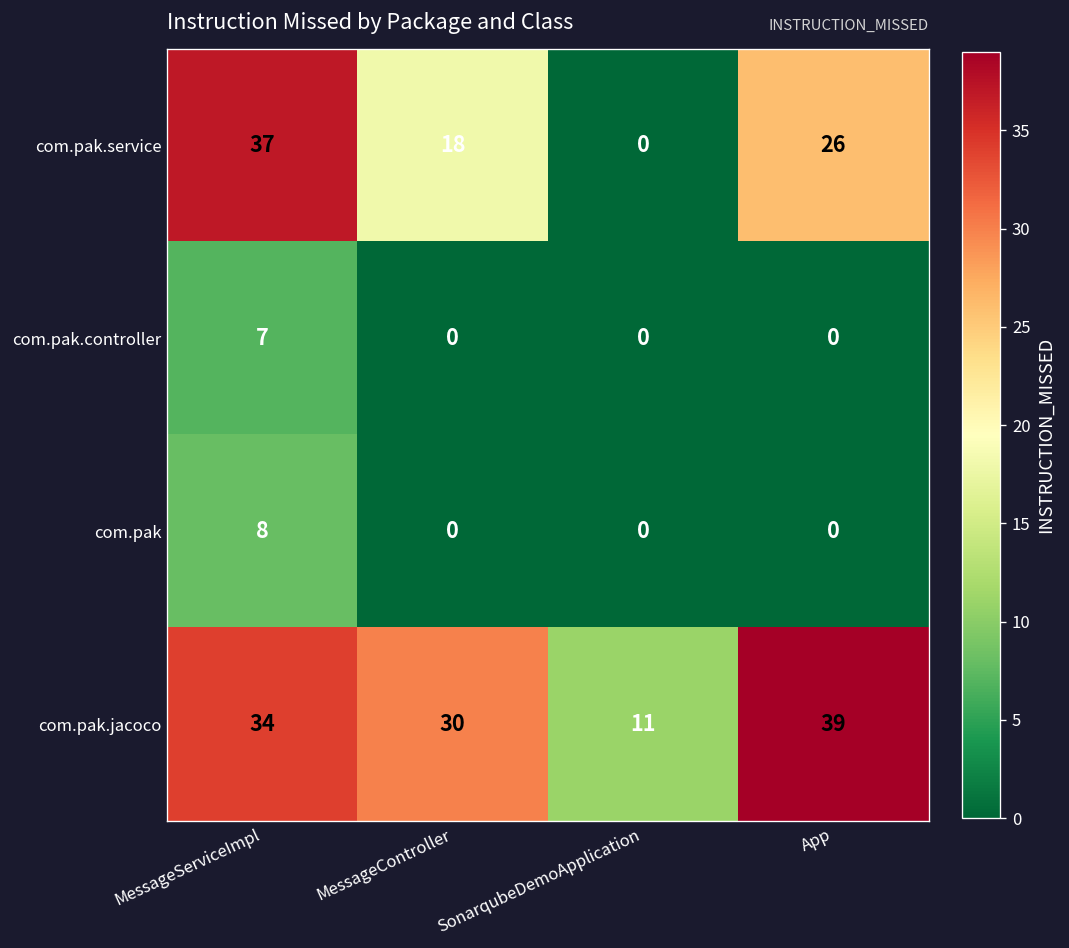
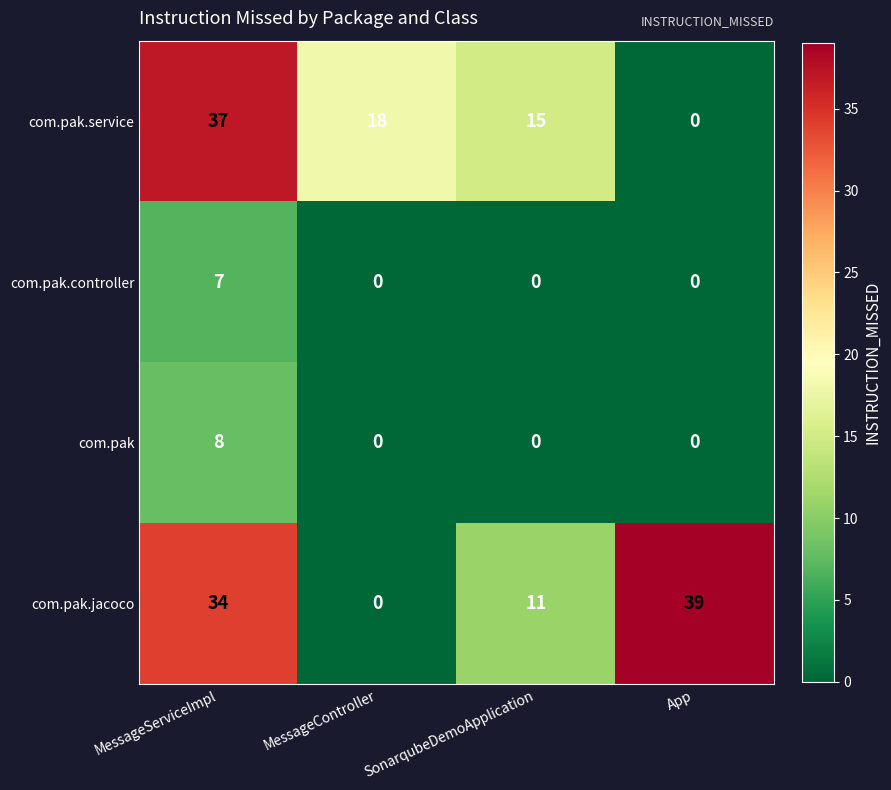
  {
    "com.pak.service": {
      "MessageServiceImpl": 37,
      "MessageController": 18,
-     "SonarqubeDemoApplication": 0,
-     "App": 26
+     "SonarqubeDemoApplication": 15,
+     "App": 0
    },
    "com.pak.controller": {
      "MessageServiceImpl": 7,
      "MessageController": 0,
      "SonarqubeDemoApplication": 0,
      "App": 0
    },
    "com.pak": {
      "MessageServiceImpl": 8,
      "MessageController": 0,
      "SonarqubeDemoApplication": 0,
      "App": 0
    },
    "com.pak.jacoco": {
      "MessageServiceImpl": 34,
-     "MessageController": 30,
+     "MessageController": 0,
      "SonarqubeDemoApplication": 11,
      "App": 39
    }
  }
